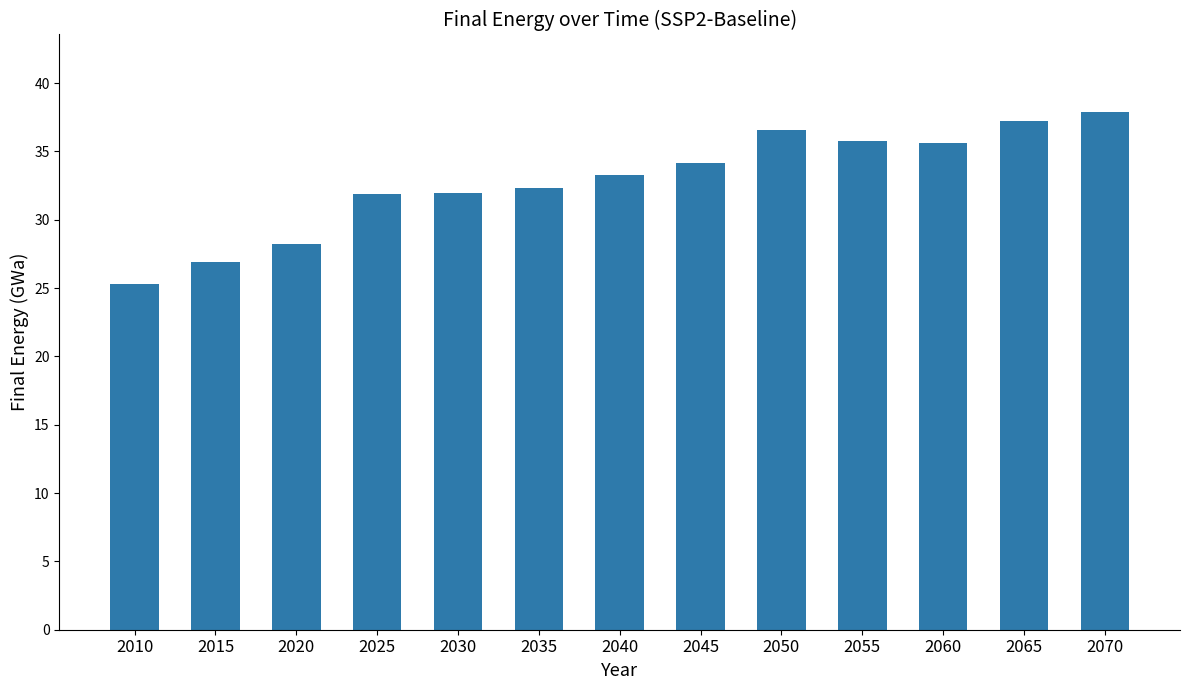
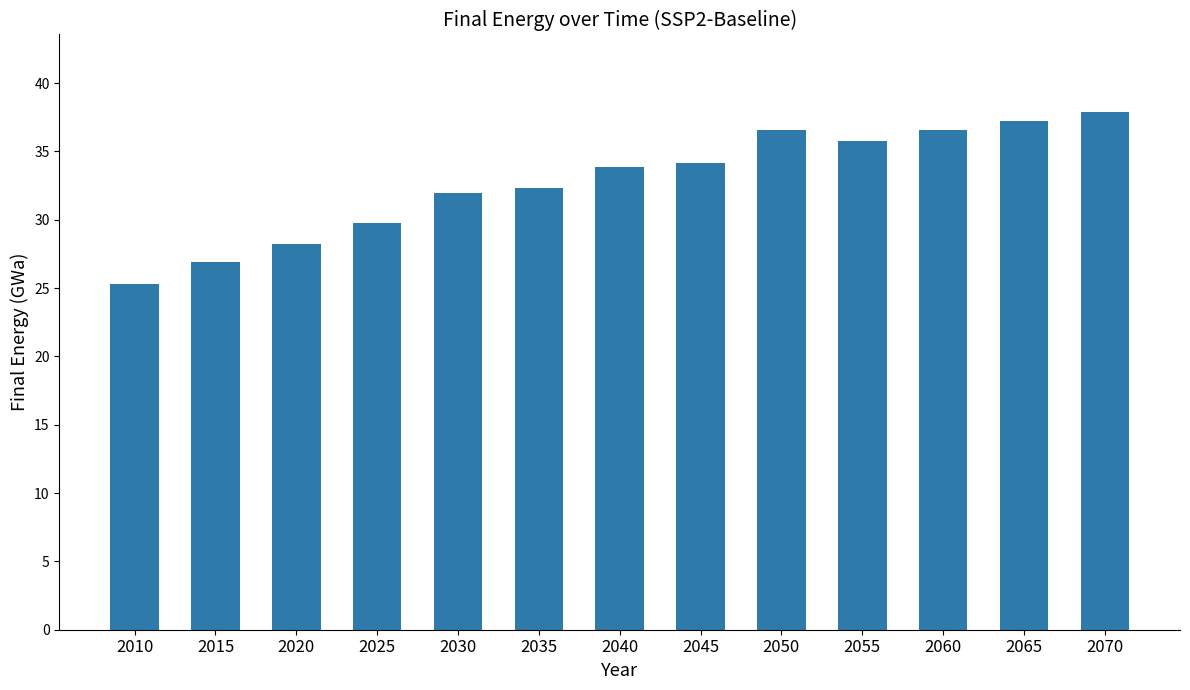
  {
    "2010": 25.3,
    "2015": 26.9,
    "2020": 28.2,
-   "2025": 31.9,
+   "2025": 29.8,
    "2030": 32.0,
    "2035": 32.3,
-   "2040": 33.3,
+   "2040": 33.9,
    "2045": 34.2,
    "2050": 36.5,
    "2055": 35.7,
-   "2060": 35.6,
+   "2060": 36.5,
    "2065": 37.2,
    "2070": 37.9
  }
